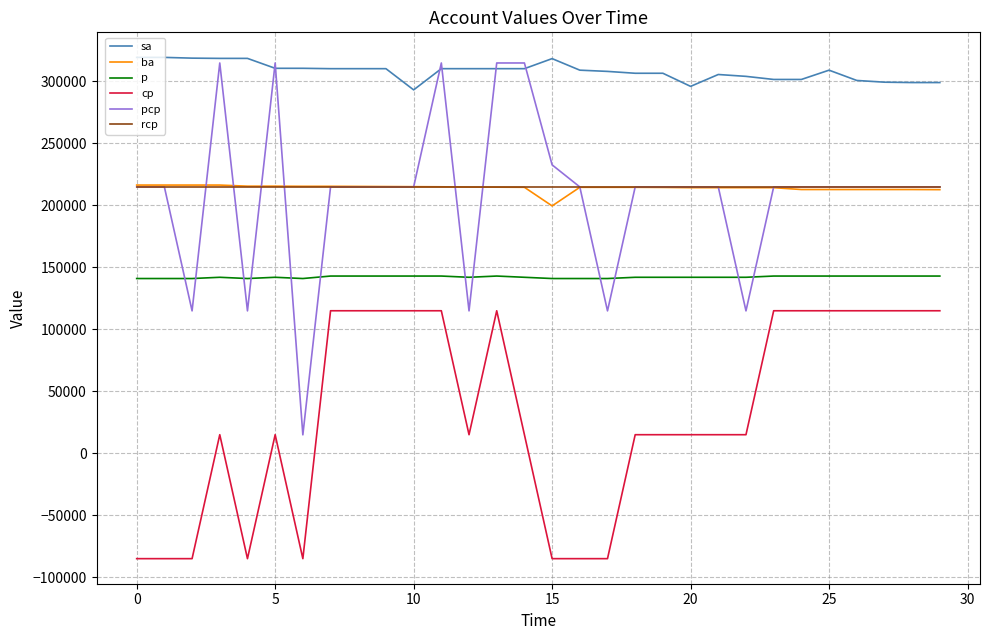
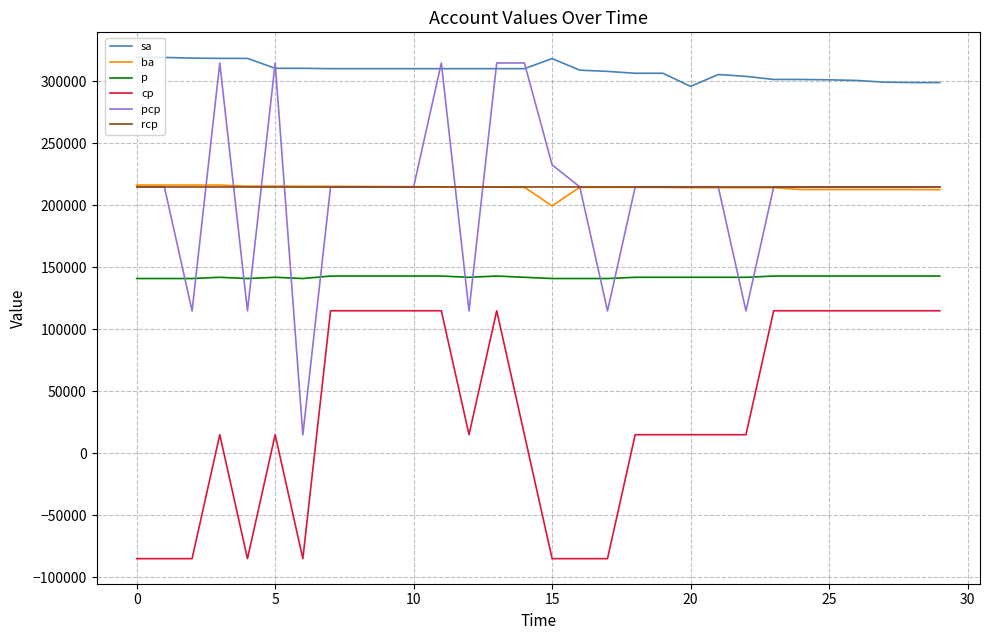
  {
    "sa": {
      "5": 311000,
-     "10": 293000,
+     "10": 310000,
      "15": 318000,
      "20": 296000,
-     "25": 309000
+     "25": 301000
    },
    "ba": {
      "15": 200000
    },
    "p": {
      "0": 141000,
      "5": 142000,
      "10": 143000,
      "15": 141000,
      "20": 142000,
      "25": 143000
    },
    "cp": {
      "0": -85000,
      "5": 15000,
      "10": 115000,
      "15": -85000,
      "20": 15000,
      "25": 115000
    },
    "pcp": {
      "5": 315000,
      "15": 233000
    },
    "rcp": {
      "15": 215000
    }
  }
